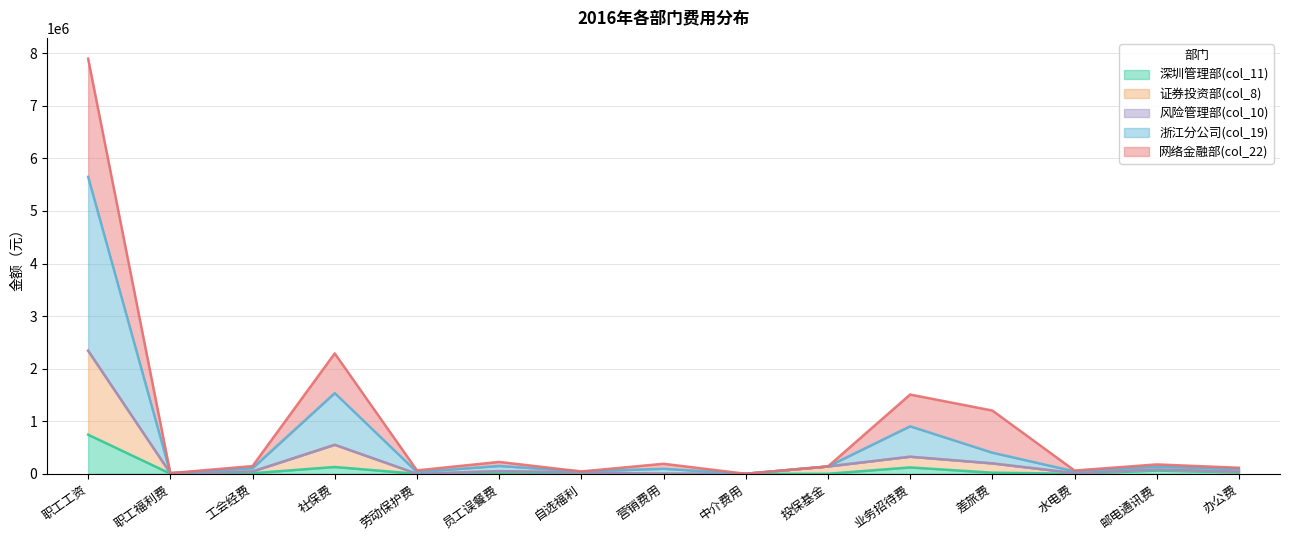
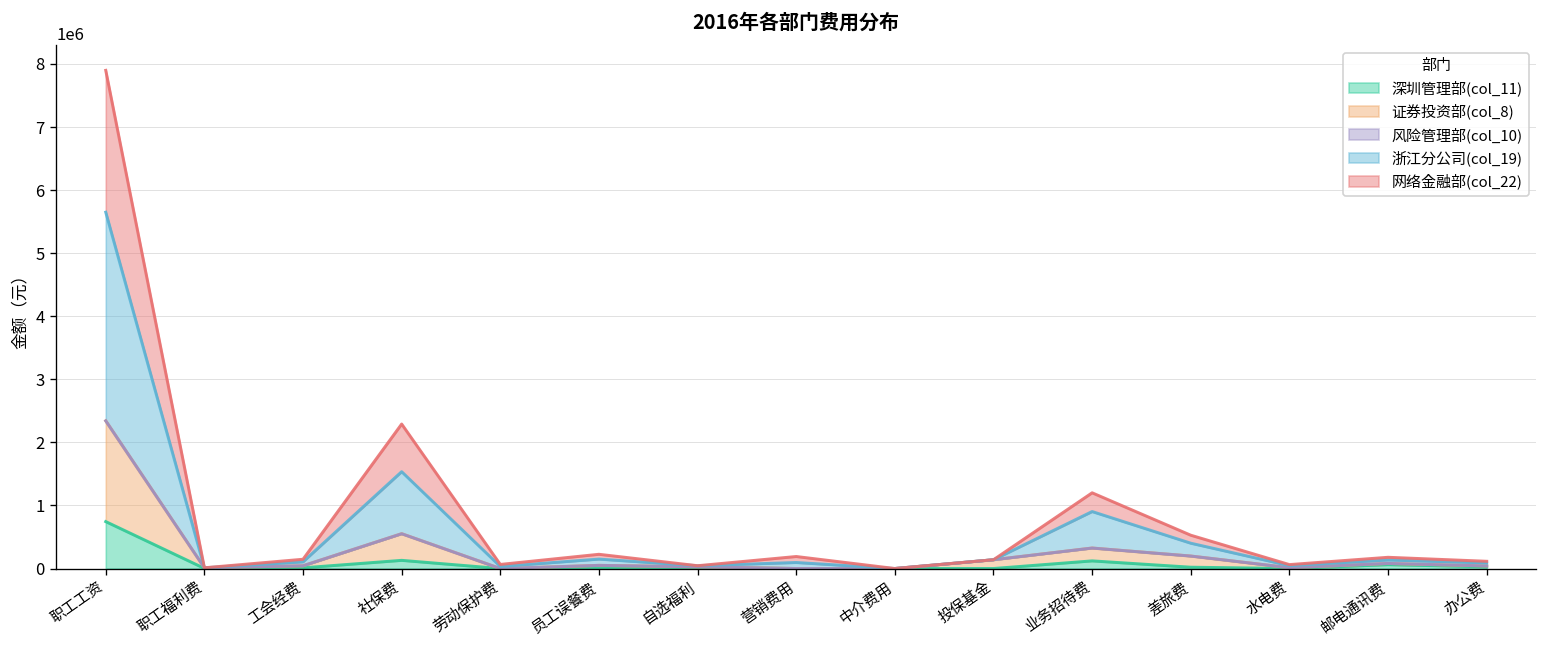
  {
    "网络金融部(col_22)": {
      "职工工资": 2200000,
      "社保费": 800000,
      "员工误餐费": 100000,
      "营销费用": 100000,
-     "业务招待费": 600000,
-     "差旅费": 800000
+     "业务招待费": 300000,
+     "差旅费": 100000
    }
  }
